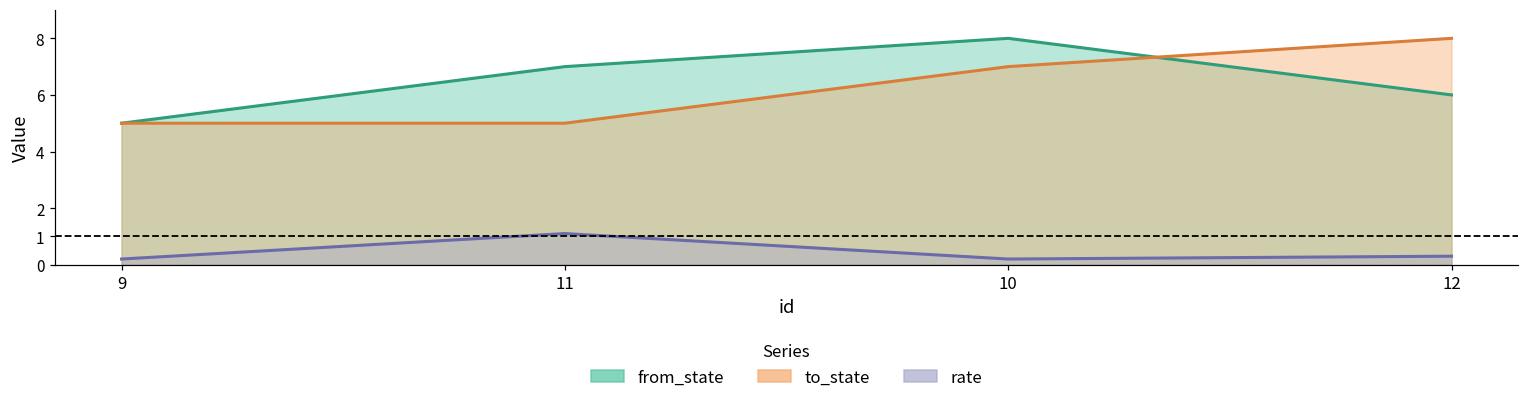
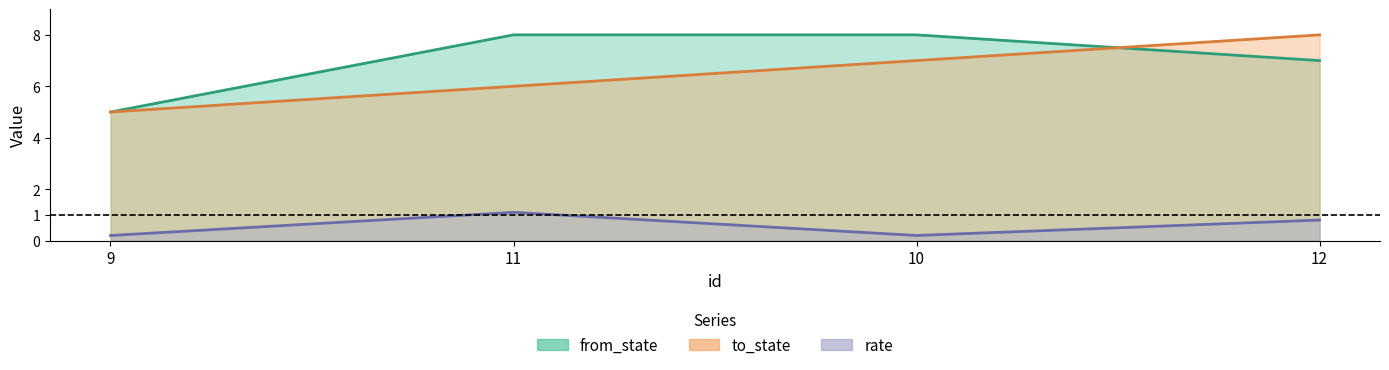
  {
    "from_state": {
-     "11": 7,
+     "11": 8,
      "10": 8,
-     "12": 6
+     "12": 7
    },
    "to_state": {
-     "11": 5,
+     "11": 6,
      "10": 7,
      "12": 8
    },
    "rate": {
      "9": 0.2,
      "11": 1.1,
      "10": 0.2,
-     "12": 0.3
+     "12": 0.8
    }
  }
